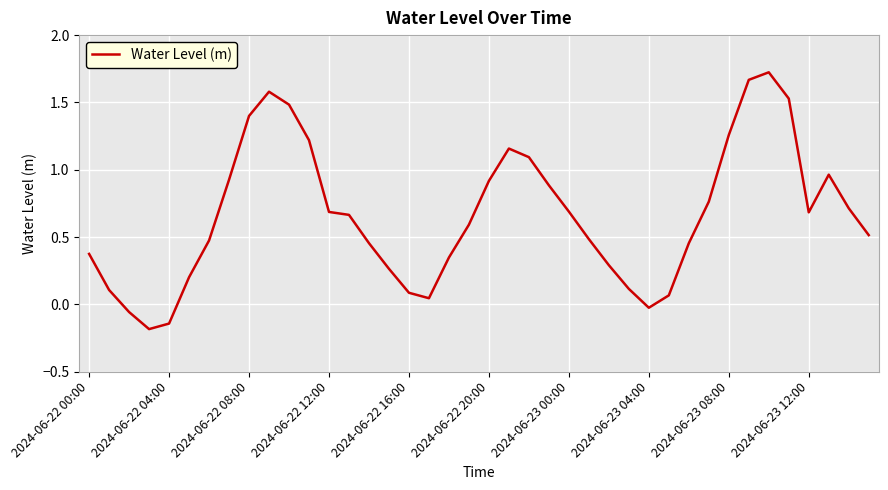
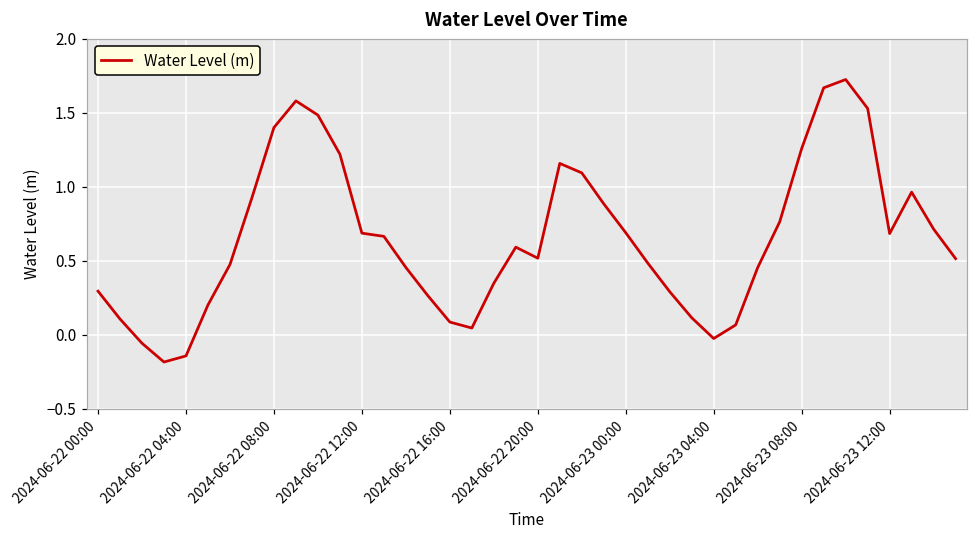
  {
-   "2024-06-22 00:00": 0.37,
+   "2024-06-22 00:00": 0.29,
    "2024-06-22 04:00": -0.14,
    "2024-06-22 08:00": 1.40,
    "2024-06-22 12:00": 0.69,
    "2024-06-22 16:00": 0.09,
-   "2024-06-22 20:00": 0.92,
+   "2024-06-22 20:00": 0.52,
    "2024-06-23 00:00": 0.69,
    "2024-06-23 04:00": -0.03,
    "2024-06-23 08:00": 1.26,
    "2024-06-23 12:00": 0.68
  }
